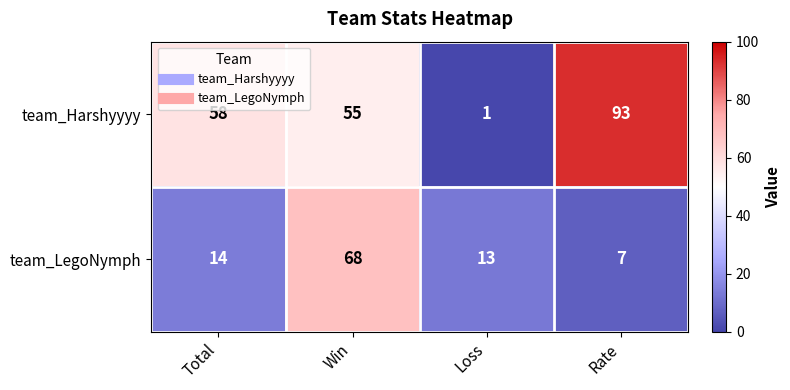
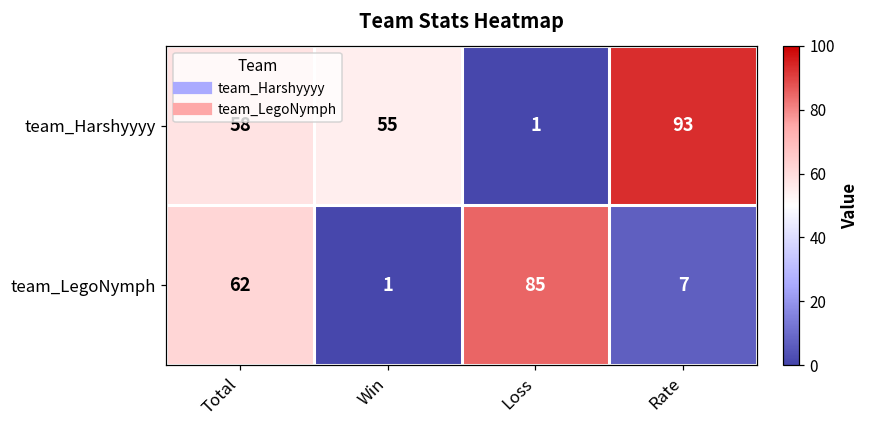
  {
    "team_Harshyyyy": {
      "Win": 55,
      "Loss": 1,
      "Rate": 93
    },
    "team_LegoNymph": {
-     "Total": 14,
-     "Win": 68,
-     "Loss": 13,
+     "Total": 62,
+     "Win": 1,
+     "Loss": 85,
      "Rate": 7
    }
  }
